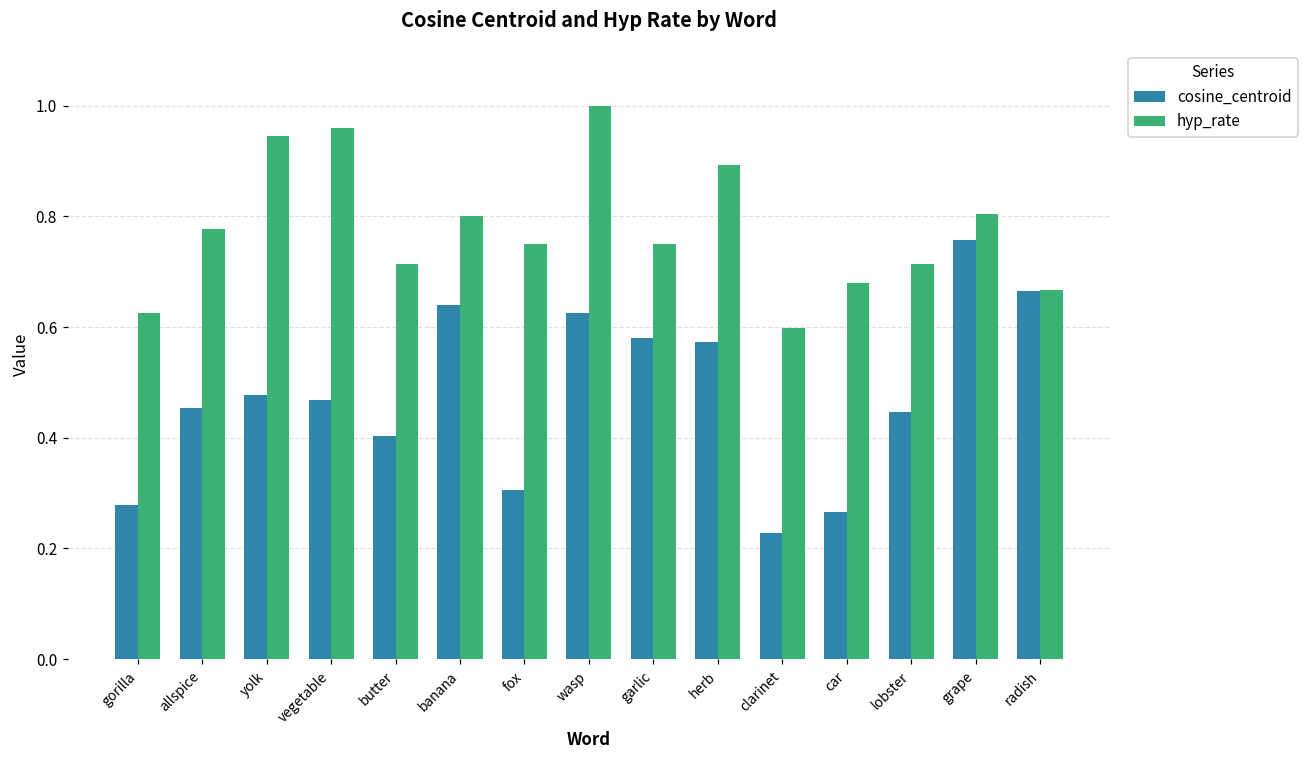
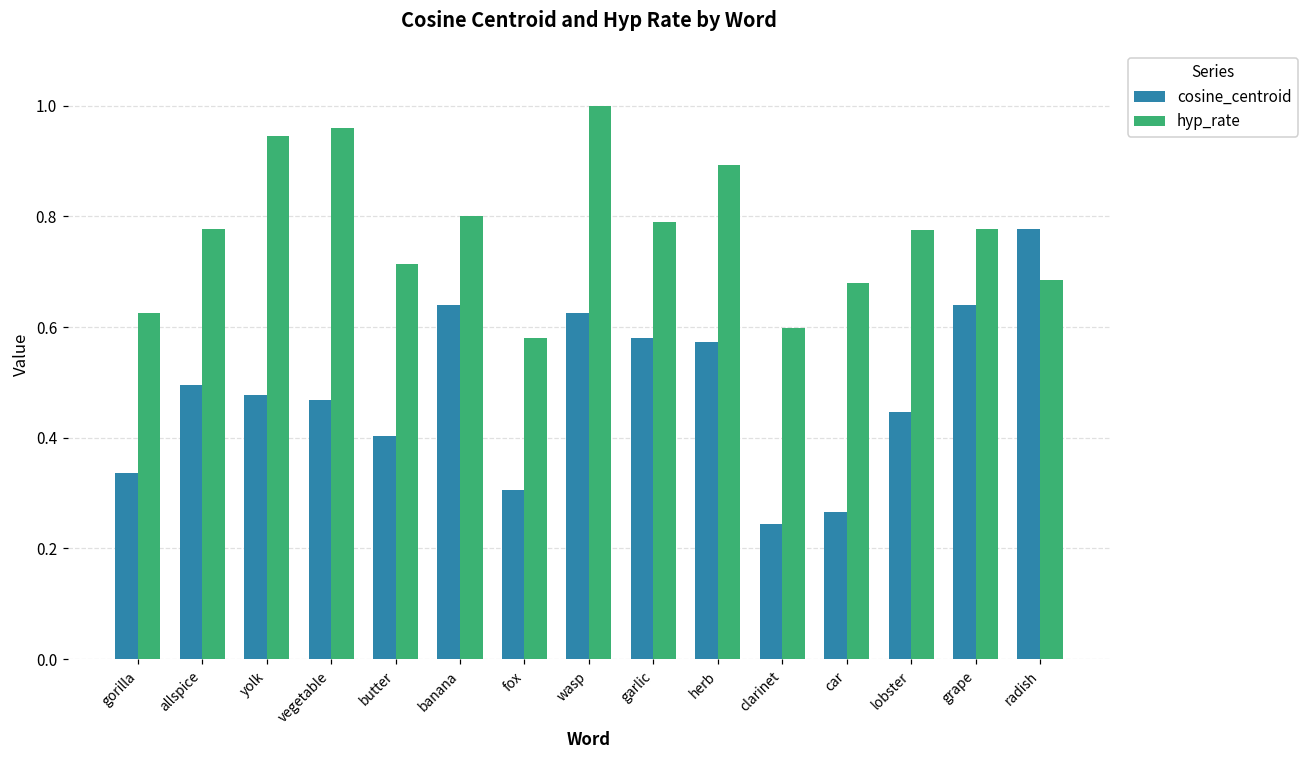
  {
    "cosine_centroid": {
-     "gorilla": 0.28,
-     "allspice": 0.45,
+     "gorilla": 0.34,
+     "allspice": 0.50,
      "yolk": 0.48,
      "vegetable": 0.47,
      "butter": 0.40,
      "banana": 0.64,
      "fox": 0.31,
      "wasp": 0.63,
      "garlic": 0.58,
      "herb": 0.57,
-     "clarinet": 0.23,
+     "clarinet": 0.24,
      "car": 0.27,
      "lobster": 0.45,
-     "grape": 0.76,
-     "radish": 0.67
+     "grape": 0.64,
+     "radish": 0.78
    },
    "hyp_rate": {
      "gorilla": 0.63,
      "allspice": 0.78,
      "yolk": 0.95,
      "vegetable": 0.96,
      "butter": 0.71,
      "banana": 0.80,
-     "fox": 0.75,
+     "fox": 0.58,
      "wasp": 1.00,
-     "garlic": 0.75,
+     "garlic": 0.79,
      "herb": 0.89,
      "clarinet": 0.60,
      "car": 0.68,
-     "lobster": 0.71,
-     "grape": 0.80,
-     "radish": 0.67
+     "lobster": 0.78,
+     "grape": 0.78,
+     "radish": 0.68
    }
  }
